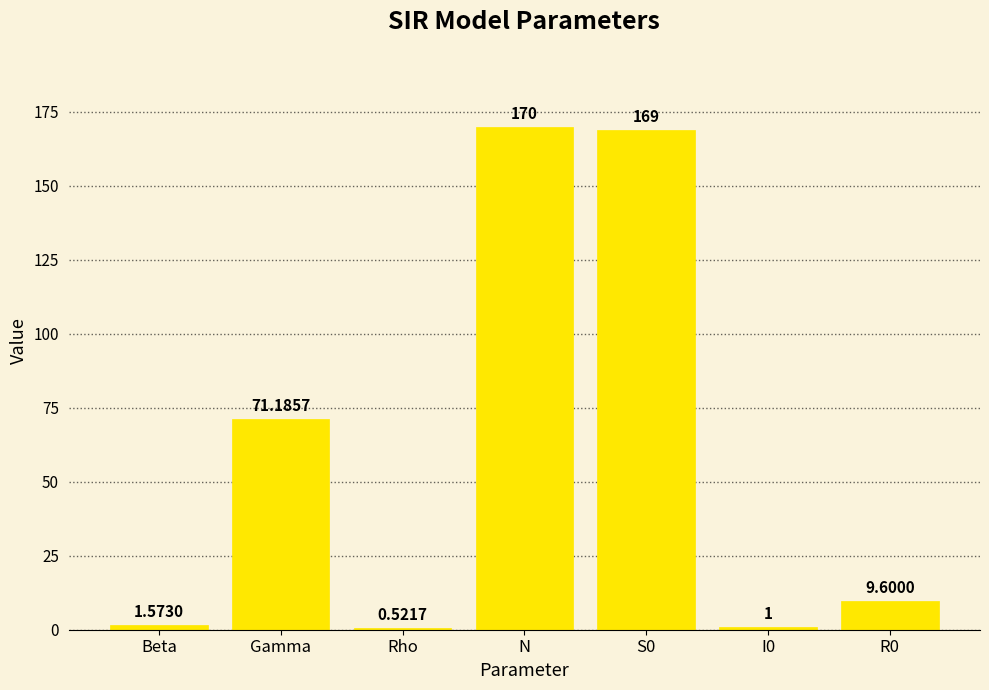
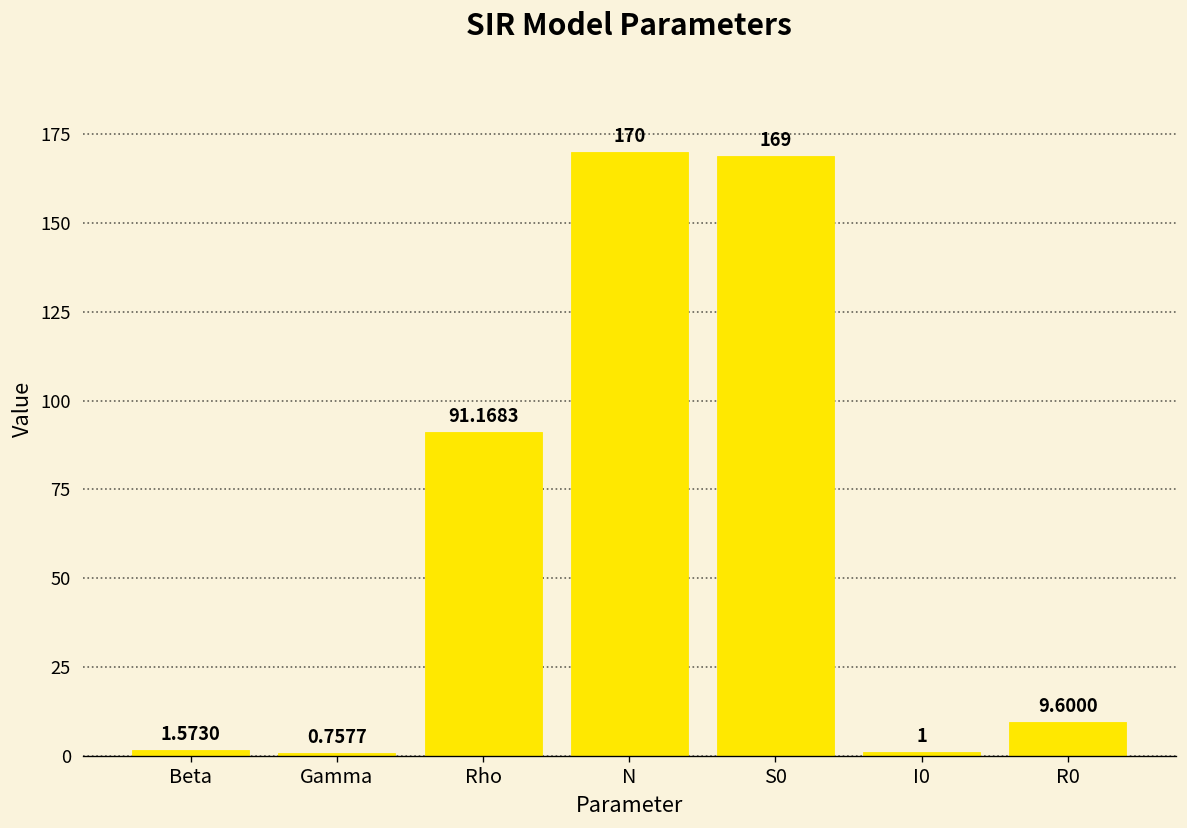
  {
    "Beta": 1.5730,
-   "Gamma": 71.1857,
-   "Rho": 0.5217,
+   "Gamma": 0.7577,
+   "Rho": 91.1683,
    "N": 170,
    "S0": 169,
    "I0": 1,
    "R0": 9.6000
  }
